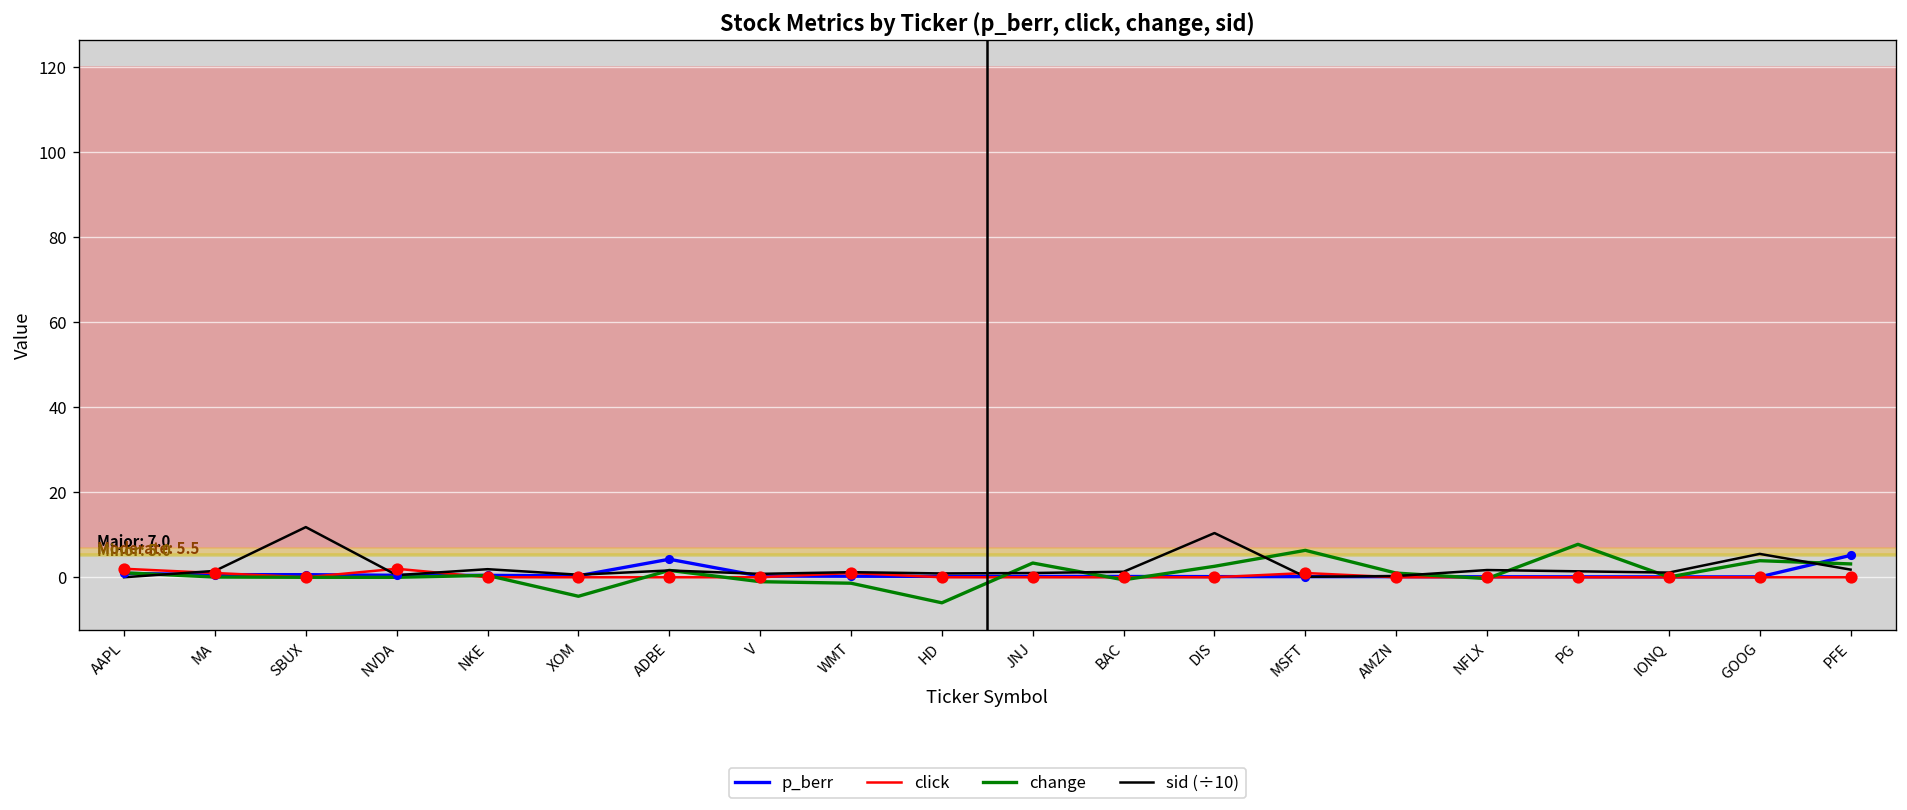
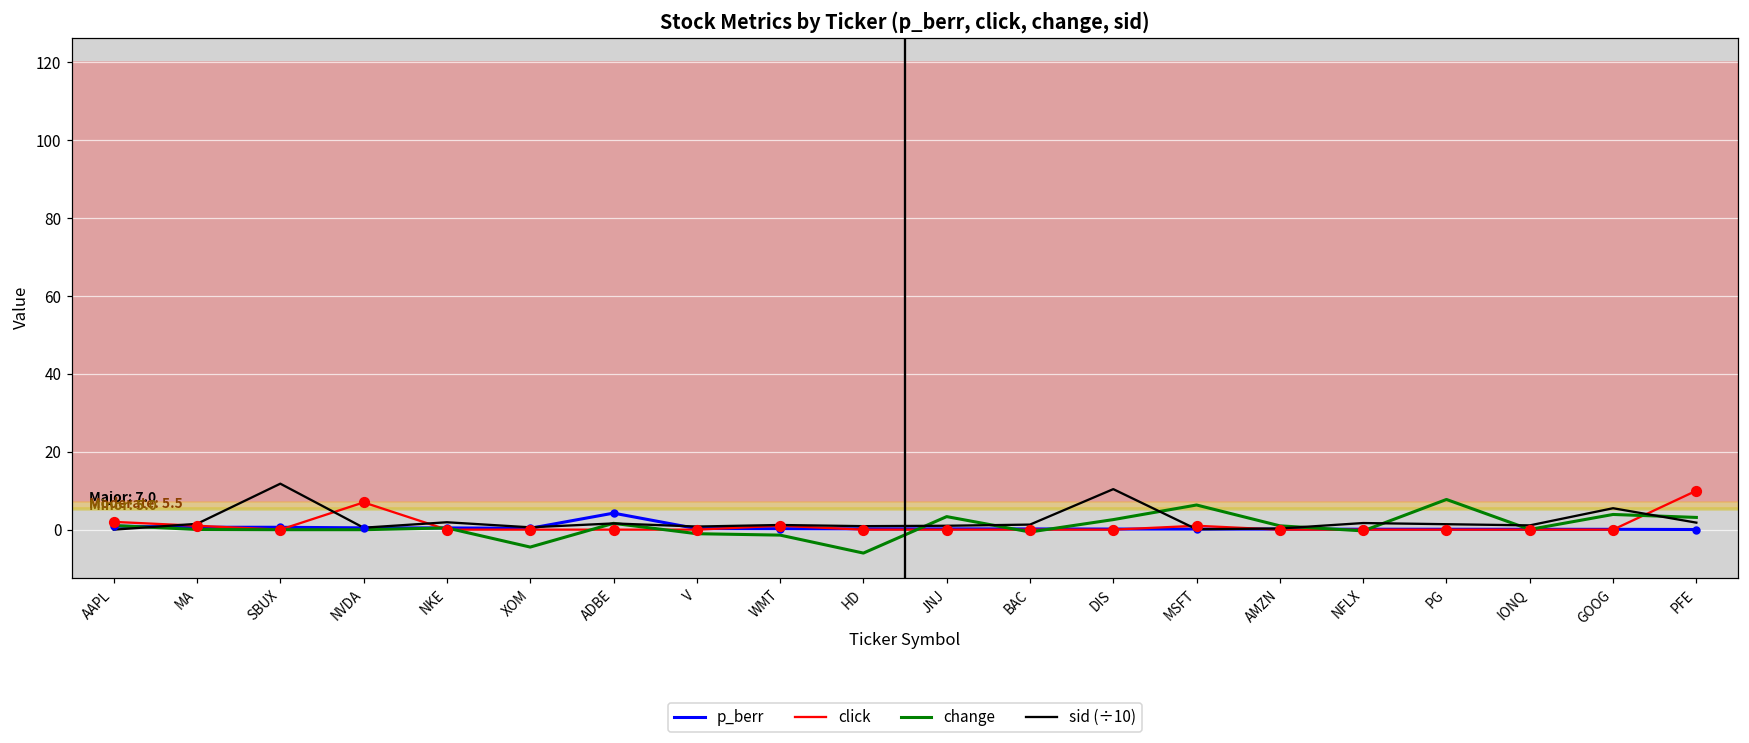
  {
    "p_berr": {
      "ADBE": 4,
      "WMT": 0,
-     "PFE": 5
+     "PFE": 0
    },
    "click": {
-     "NVDA": 2,
+     "NVDA": 7,
      "ADBE": 0,
      "MSFT": 1,
-     "PFE": 0
+     "PFE": 10
    },
    "change": {
      "XOM": -4,
      "V": -1,
      "WMT": -1,
      "HD": -6,
      "JNJ": 3,
      "DIS": 3,
      "MSFT": 6,
      "PG": 8,
      "GOOG": 4,
      "PFE": 3
    },
    "sid (÷10)": {
      "AAPL": 0,
      "SBUX": 12,
      "NKE": 2,
      "JNJ": 1,
      "BAC": 1,
      "DIS": 10,
      "NFLX": 2,
      "PG": 1,
      "IONQ": 1,
      "GOOG": 6,
      "PFE": 2
    }
  }
